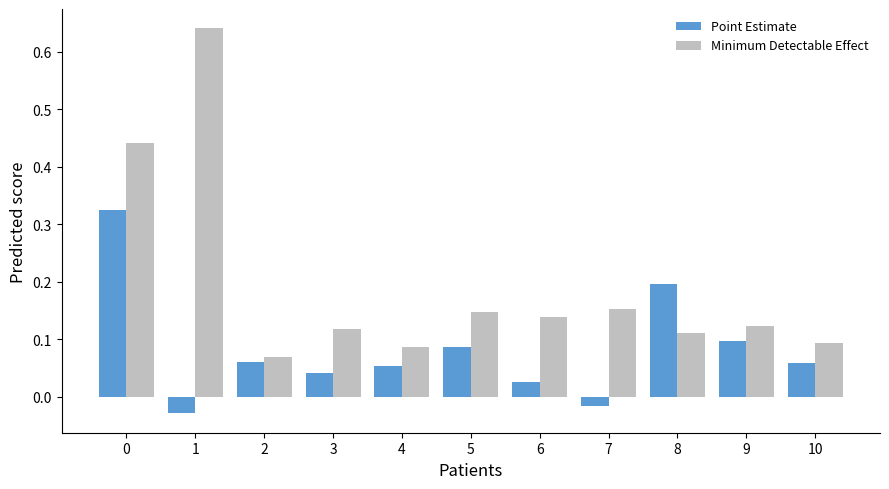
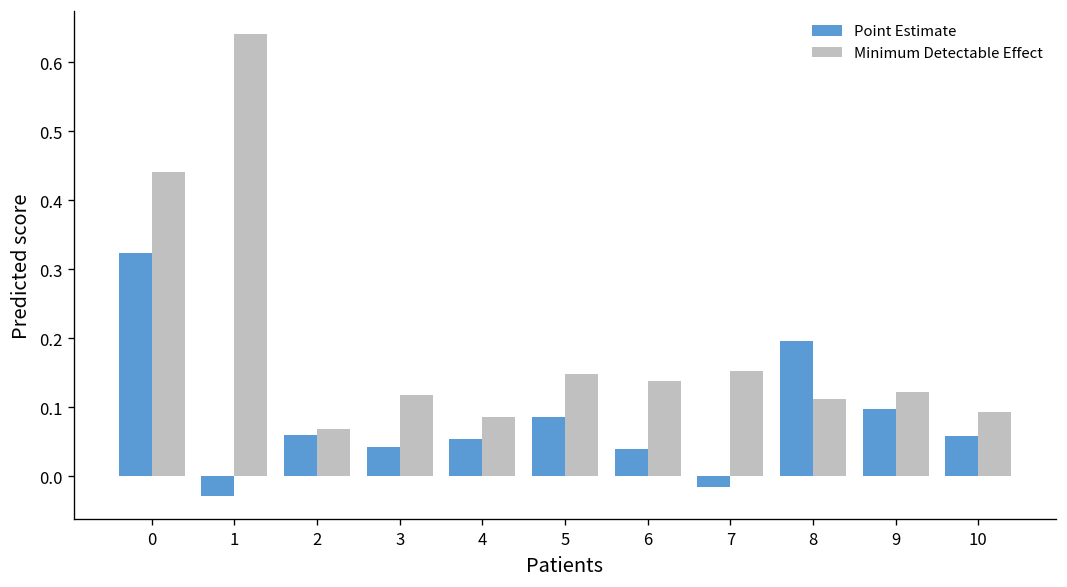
  {
    "Point Estimate": {
      "0": 0.32,
      "1": -0.03,
      "2": 0.06,
      "3": 0.04,
      "4": 0.05,
      "5": 0.09,
-     "6": 0.03,
+     "6": 0.04,
      "7": -0.02,
      "8": 0.20,
      "9": 0.10,
      "10": 0.06
    },
    "Minimum Detectable Effect": {
      "0": 0.44,
      "1": 0.64,
      "2": 0.07,
      "3": 0.12,
      "4": 0.09,
      "5": 0.15,
      "6": 0.14,
      "7": 0.15,
      "8": 0.11,
      "9": 0.12,
      "10": 0.09
    }
  }
